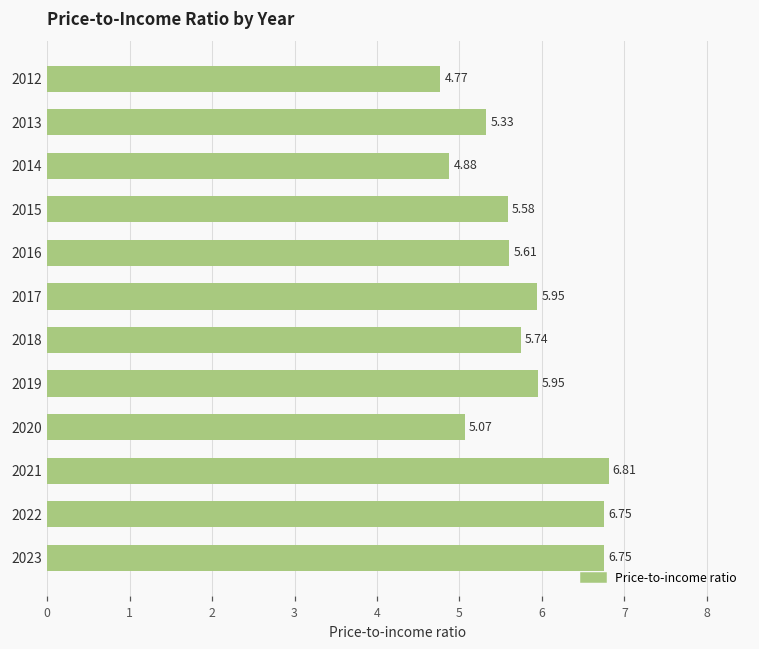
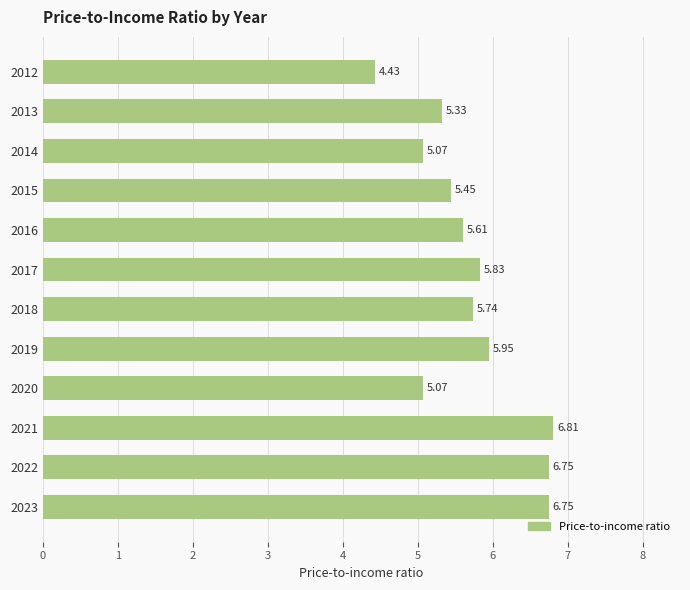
  {
-   "2012": 4.77,
+   "2012": 4.43,
    "2013": 5.33,
-   "2014": 4.88,
-   "2015": 5.58,
+   "2014": 5.07,
+   "2015": 5.45,
    "2016": 5.61,
-   "2017": 5.95,
+   "2017": 5.83,
    "2018": 5.74,
    "2019": 5.95,
    "2020": 5.07,
    "2021": 6.81,
    "2022": 6.75,
    "2023": 6.75
  }
